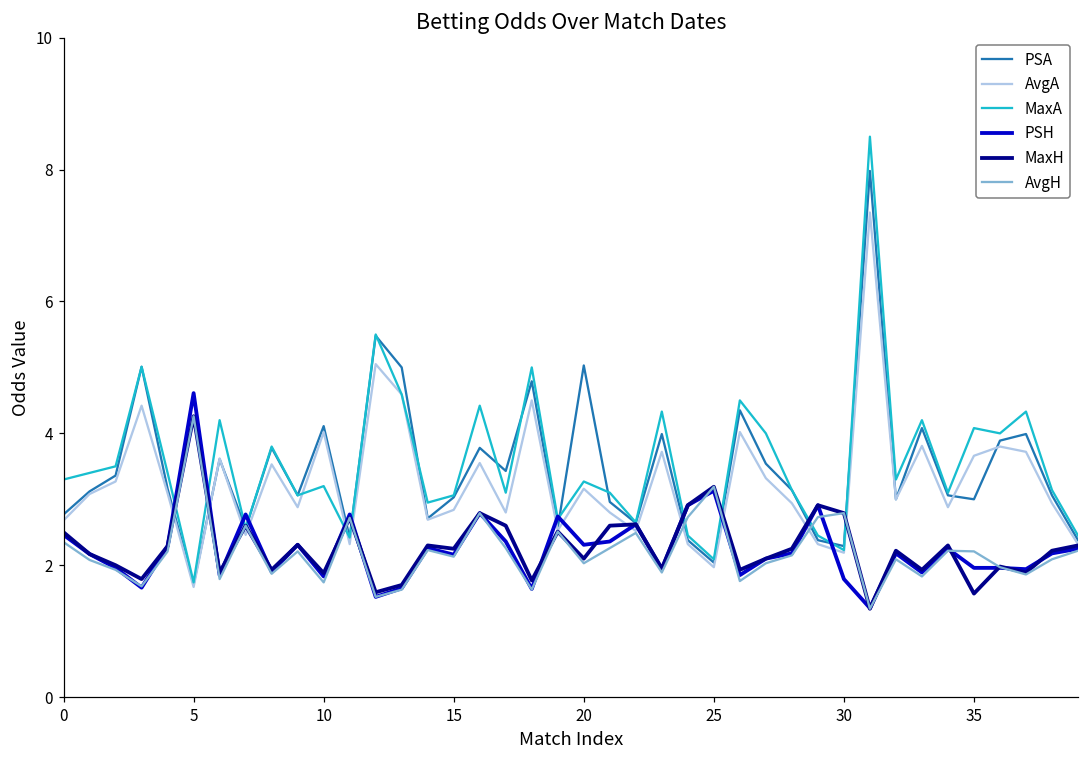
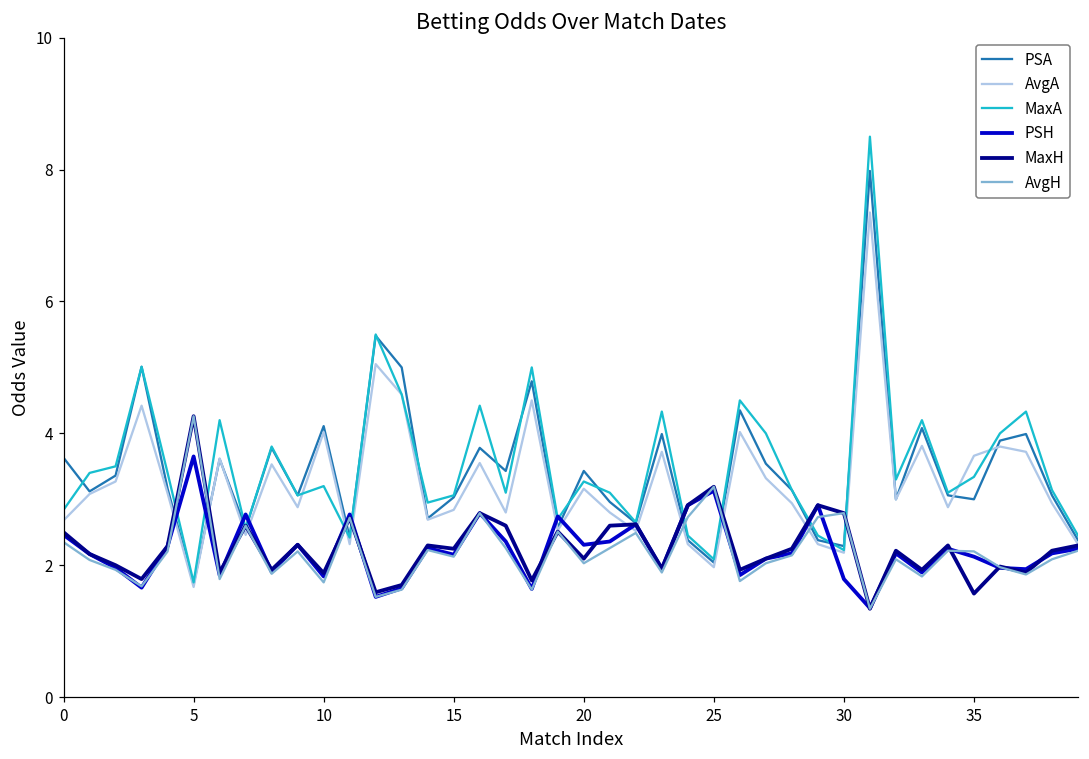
  {
    "PSA": {
-     "0": 2.8,
+     "0": 3.6,
      "10": 4.1,
-     "20": 5.0,
+     "20": 3.4,
      "25": 2.0,
      "30": 2.3,
      "35": 3.0
    },
    "MaxA": {
-     "0": 3.3,
+     "0": 2.8,
      "10": 3.2,
      "20": 3.3,
      "25": 2.1,
-     "35": 4.1
+     "35": 3.3
    },
    "PSH": {
-     "5": 4.6,
+     "5": 3.7,
      "10": 1.8,
      "20": 2.3,
      "25": 3.1,
      "30": 1.8,
-     "35": 2.0
+     "35": 2.1
    },
    "MaxH": {
      "10": 1.9,
      "15": 2.3,
      "20": 2.1,
      "35": 1.6
    }
  }
